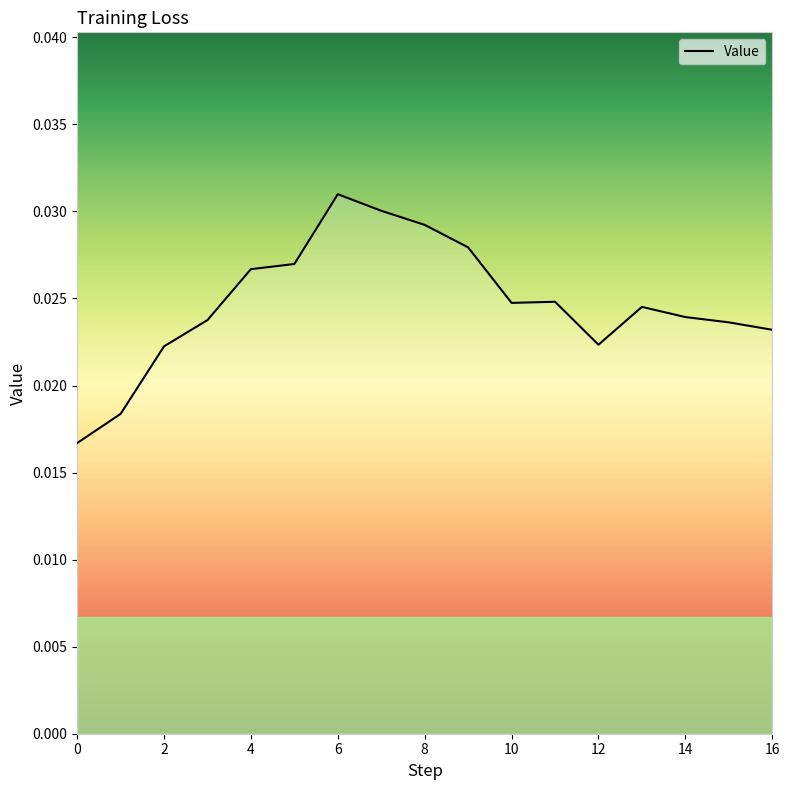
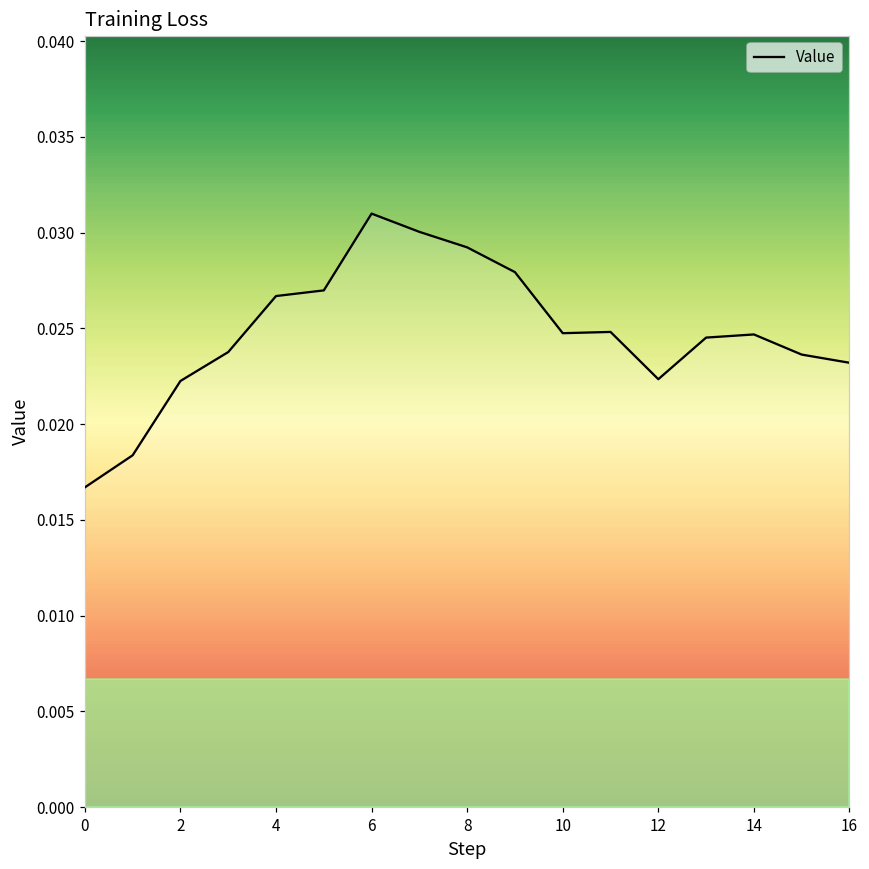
  {
    "Value": {
      "0": 0.0167,
      "2": 0.0222,
      "4": 0.0267,
      "6": 0.0310,
      "8": 0.0292,
      "10": 0.0247,
      "12": 0.0223,
-     "14": 0.0239,
+     "14": 0.0247,
      "16": 0.0232
    }
  }
